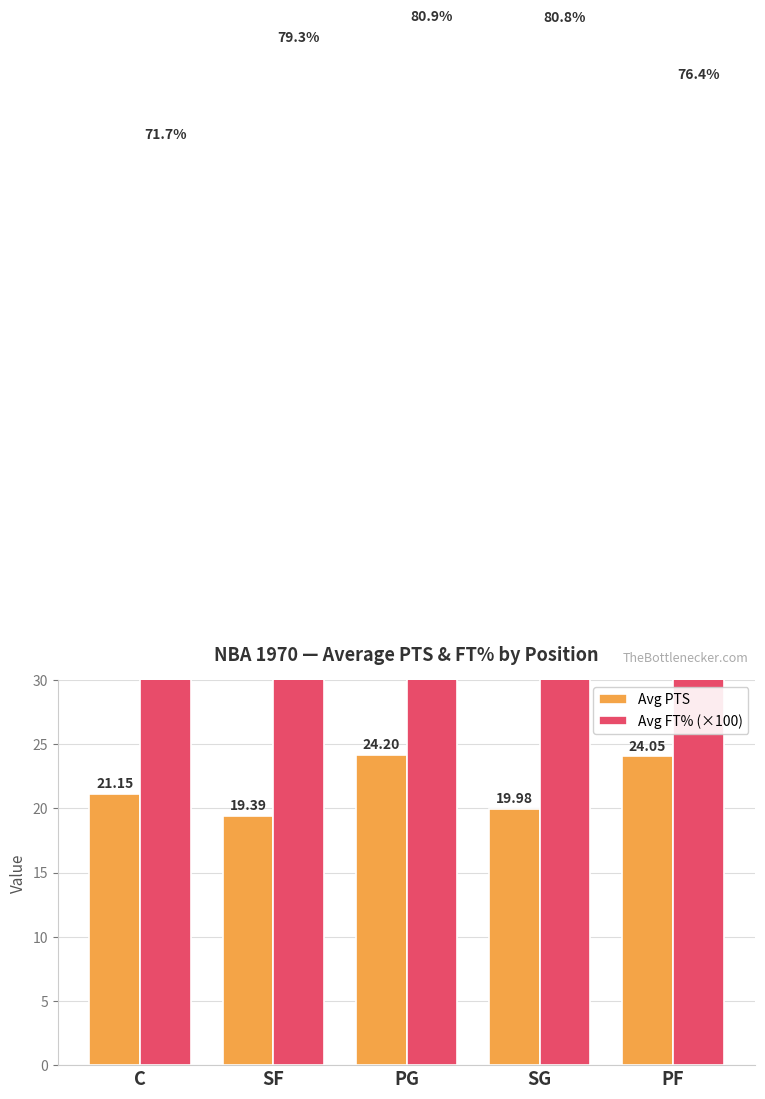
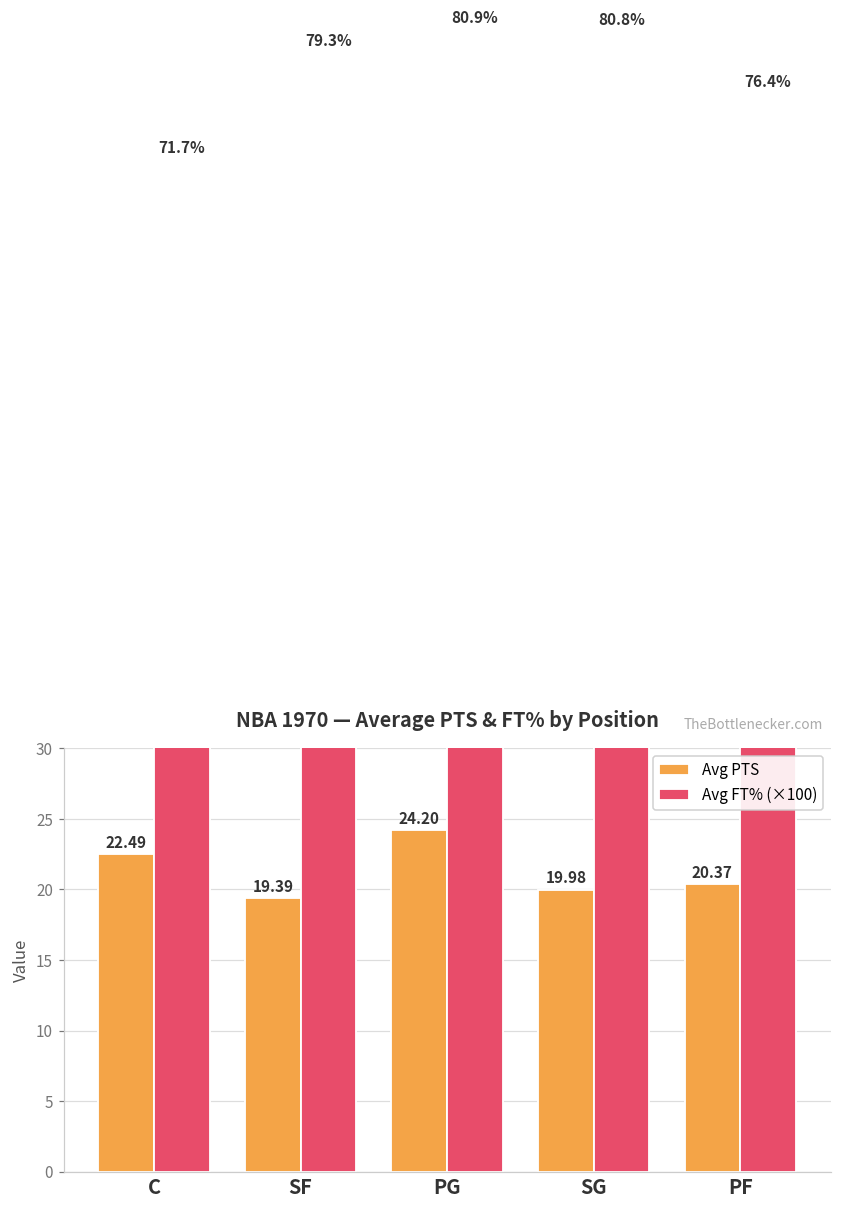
  {
    "Avg PTS": {
-     "C": 21.15,
+     "C": 22.49,
      "SF": 19.39,
      "PG": 24.20,
      "SG": 19.98,
-     "PF": 24.05
+     "PF": 20.37
    }
  }
